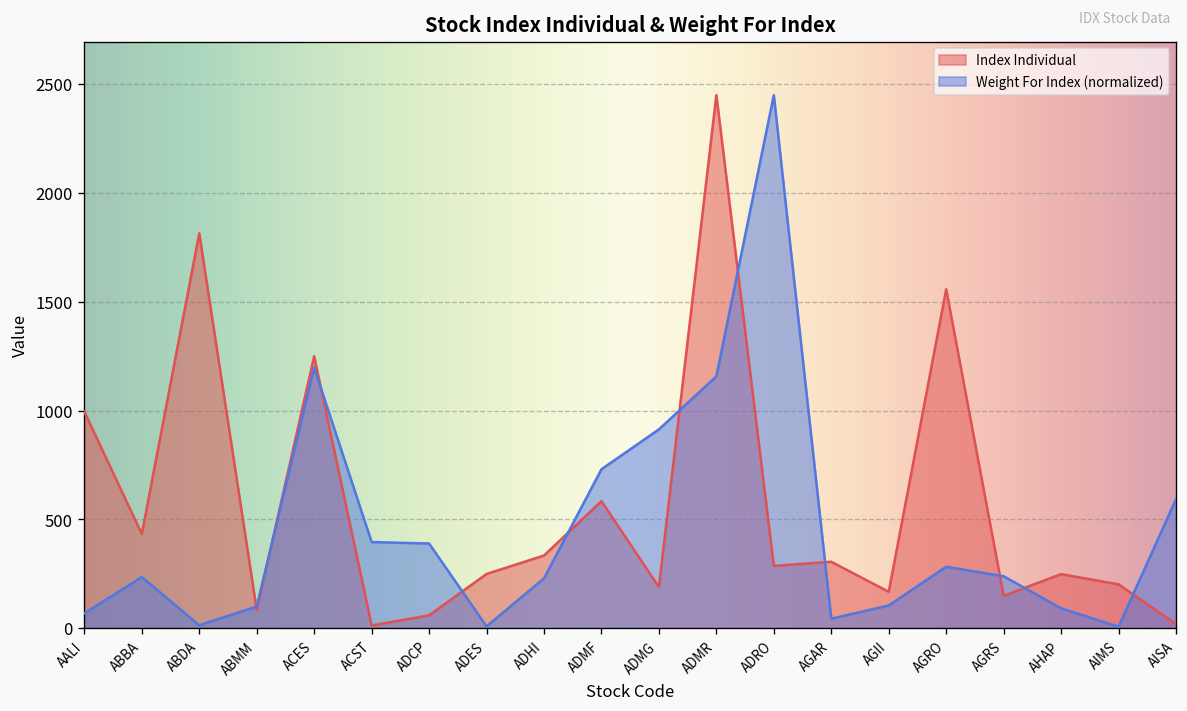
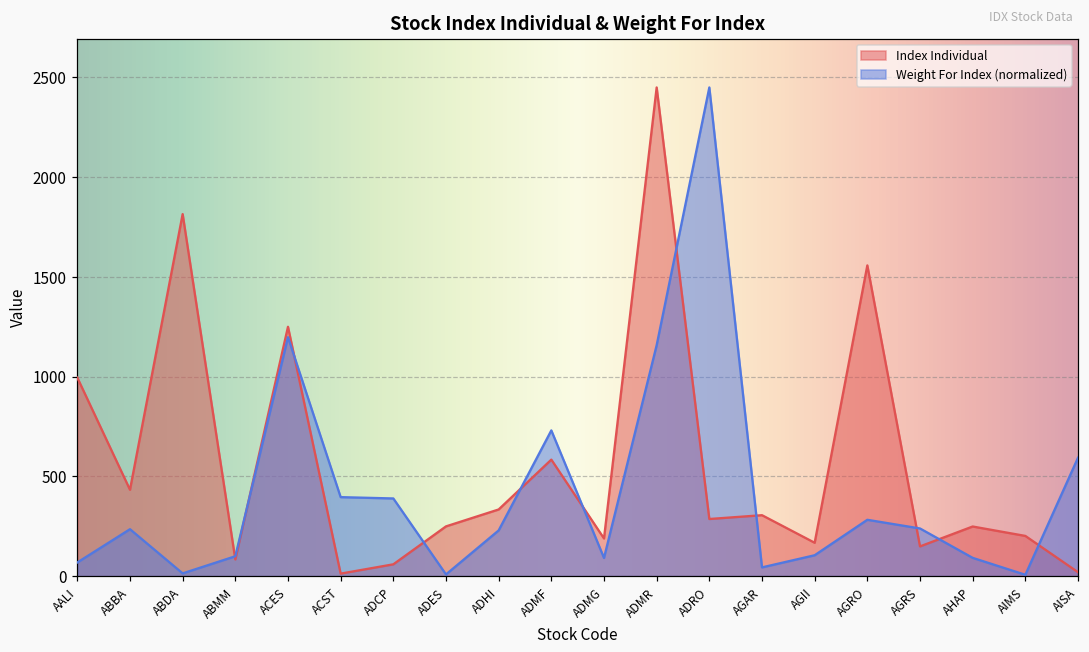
  {
    "Index Individual": {
      "AALI": 1000,
      "ABBA": 430,
      "ABDA": 1820,
      "ABMM": 80,
      "ACES": 1250,
      "ACST": 10,
      "ADCP": 60,
      "ADES": 250,
      "ADHI": 330,
      "ADMF": 580,
      "ADMG": 190,
      "ADMR": 2450,
      "ADRO": 290,
      "AGAR": 310,
      "AGII": 170,
      "AGRO": 1560,
      "AGRS": 150,
      "AHAP": 250,
      "AIMS": 200,
      "AISA": 20
    },
    "Weight For Index (normalized)": {
      "AALI": 70,
      "ABBA": 240,
      "ABDA": 10,
      "ABMM": 100,
      "ACES": 1200,
      "ACST": 400,
      "ADCP": 390,
      "ADES": 10,
      "ADHI": 230,
      "ADMF": 730,
-     "ADMG": 910,
+     "ADMG": 90,
      "ADMR": 1160,
      "ADRO": 2450,
      "AGAR": 40,
      "AGII": 100,
      "AGRO": 280,
      "AGRS": 240,
      "AHAP": 90,
      "AIMS": 10,
      "AISA": 590
    }
  }
